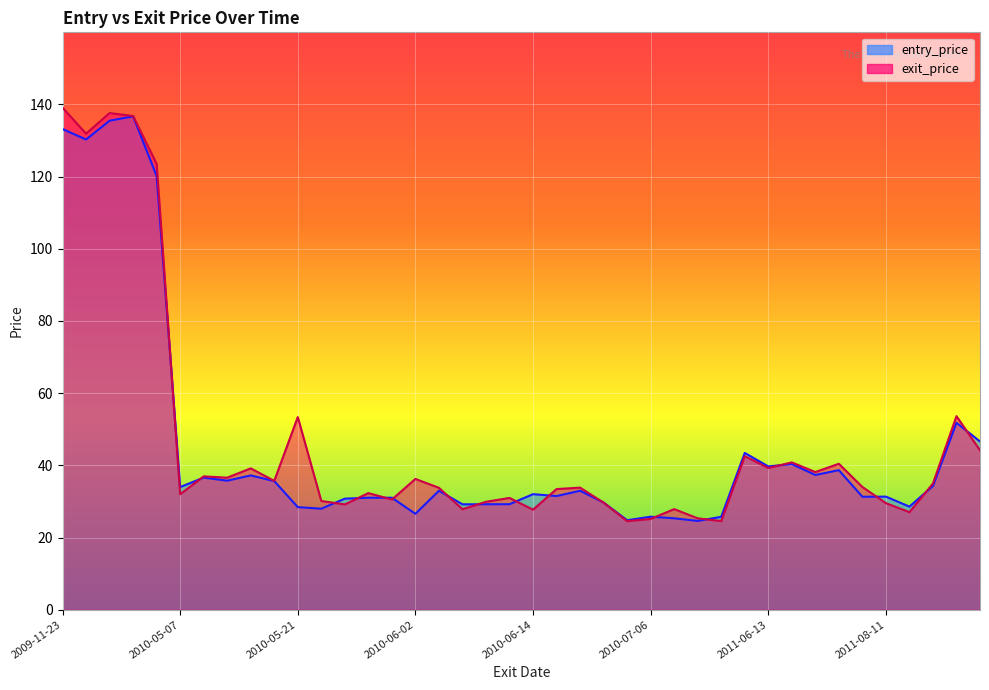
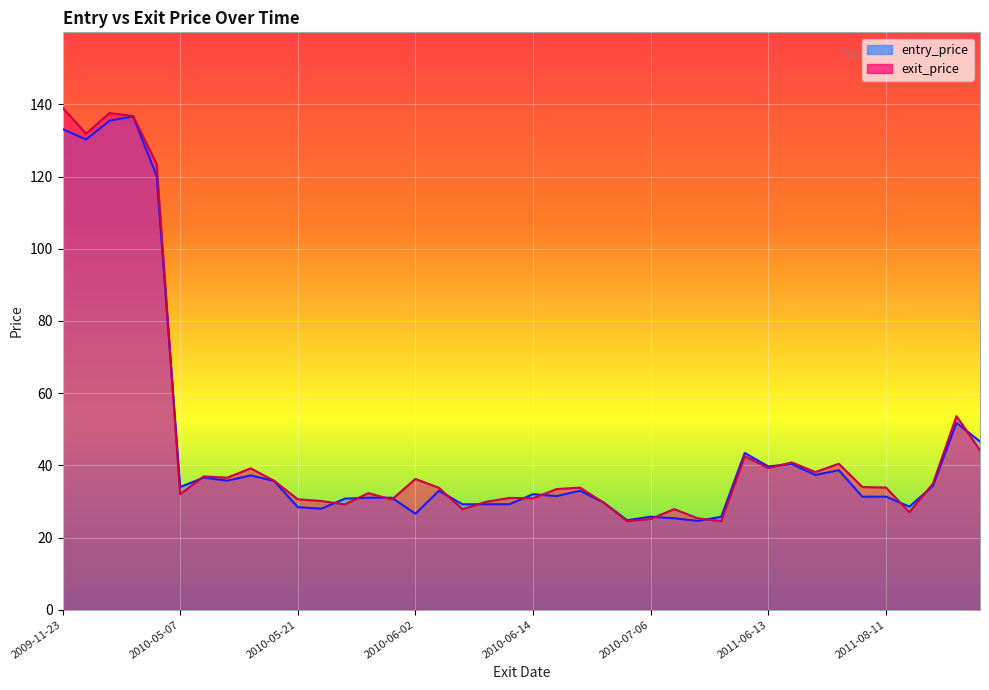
  {
    "entry_price": {
      "2009-11-23": 133,
      "2010-05-07": 34,
      "2010-05-21": 28,
      "2010-06-02": 27,
      "2010-06-14": 32,
      "2011-08-11": 31
    },
    "exit_price": {
      "2009-11-23": 139,
      "2010-05-07": 32,
-     "2010-05-21": 53,
+     "2010-05-21": 31,
      "2010-06-02": 36,
-     "2010-06-14": 28,
-     "2011-08-11": 30
+     "2010-06-14": 31,
+     "2011-08-11": 34
    }
  }
